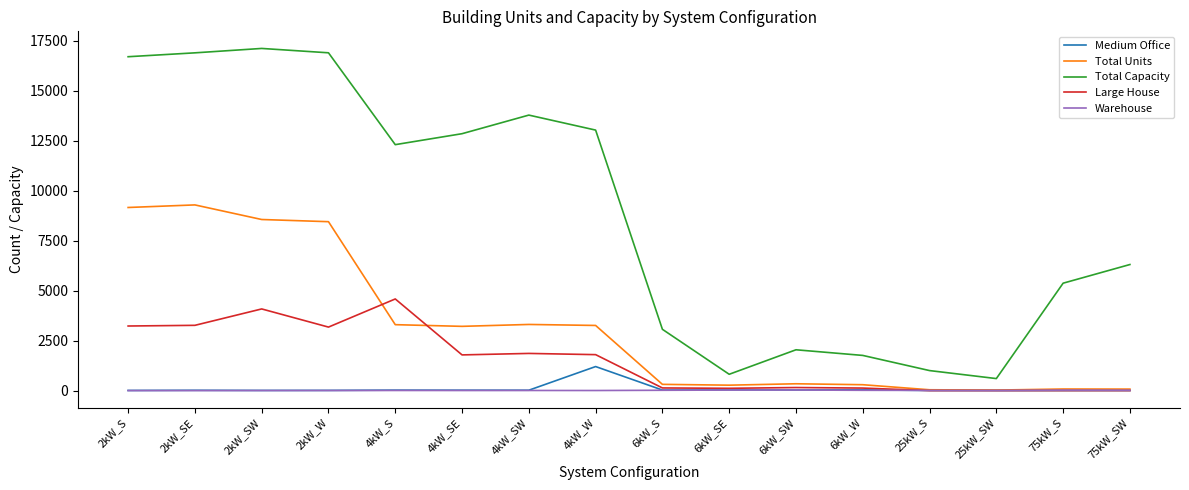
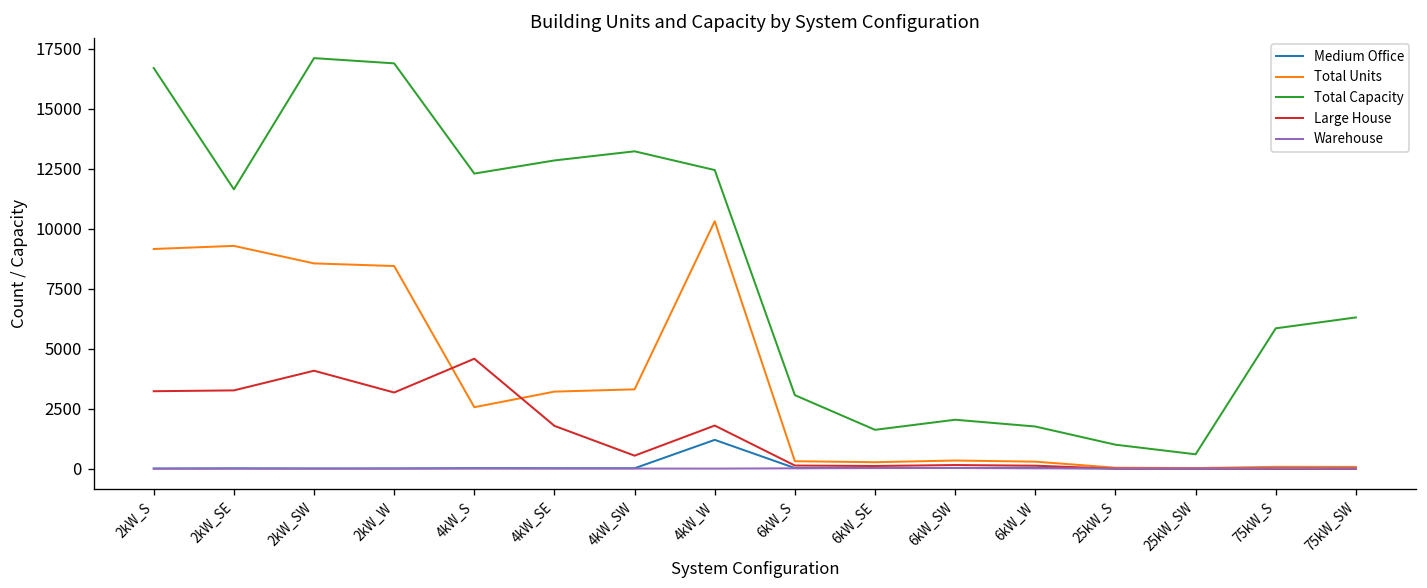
  {
    "Medium Office": {
      "4kW_W": 1200
    },
    "Total Units": {
      "2kW_S": 9200,
      "2kW_SE": 9300,
      "2kW_SW": 8600,
      "2kW_W": 8400,
-     "4kW_S": 3300,
+     "4kW_S": 2600,
      "4kW_SE": 3200,
      "4kW_SW": 3300,
-     "4kW_W": 3300,
+     "4kW_W": 10300,
      "6kW_S": 300,
      "6kW_SE": 300,
      "6kW_SW": 300,
      "6kW_W": 300
    },
    "Total Capacity": {
      "2kW_S": 16700,
-     "2kW_SE": 16900,
+     "2kW_SE": 11600,
      "2kW_SW": 17100,
      "2kW_W": 16900,
      "4kW_S": 12300,
      "4kW_SE": 12800,
-     "4kW_SW": 13800,
-     "4kW_W": 13000,
+     "4kW_SW": 13200,
+     "4kW_W": 12400,
      "6kW_S": 3100,
-     "6kW_SE": 800,
+     "6kW_SE": 1600,
      "6kW_SW": 2000,
      "6kW_W": 1800,
      "25kW_S": 1000,
      "25kW_SW": 600,
-     "75kW_S": 5400,
+     "75kW_S": 5900,
      "75kW_SW": 6300
    },
    "Large House": {
      "2kW_S": 3200,
      "2kW_SE": 3300,
      "2kW_SW": 4100,
      "2kW_W": 3200,
      "4kW_S": 4600,
      "4kW_SE": 1800,
-     "4kW_SW": 1900,
+     "4kW_SW": 500,
      "4kW_W": 1800
    },
    "Warehouse": {
      "4kW_W": 0
    }
  }
